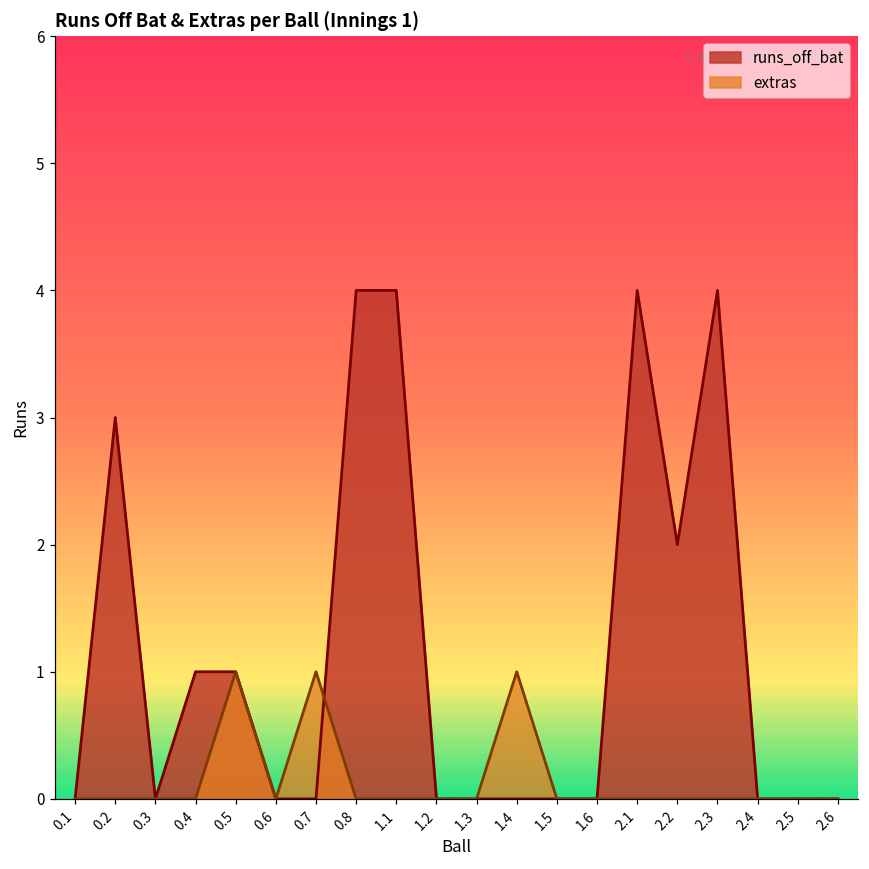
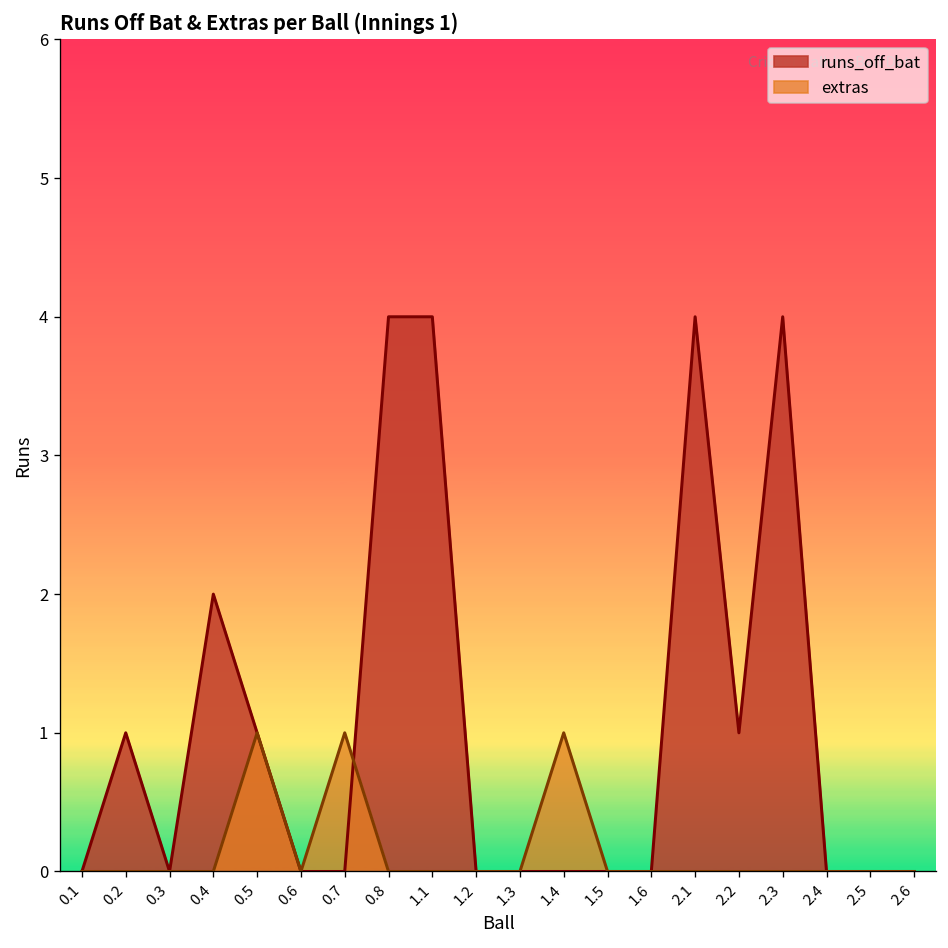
  {
    "runs_off_bat": {
-     "0.2": 3,
-     "0.4": 1,
+     "0.2": 1,
+     "0.4": 2,
      "0.7": 0,
      "0.8": 4,
      "1.1": 4,
      "1.4": 0,
      "2.1": 4,
-     "2.2": 2,
+     "2.2": 1,
      "2.3": 4
    },
    "extras": {
      "0.2": 0,
      "0.4": 0,
      "0.7": 1,
      "0.8": 0,
      "1.1": 0,
      "1.4": 1,
      "2.1": 0,
      "2.2": 0,
      "2.3": 0
    }
  }
